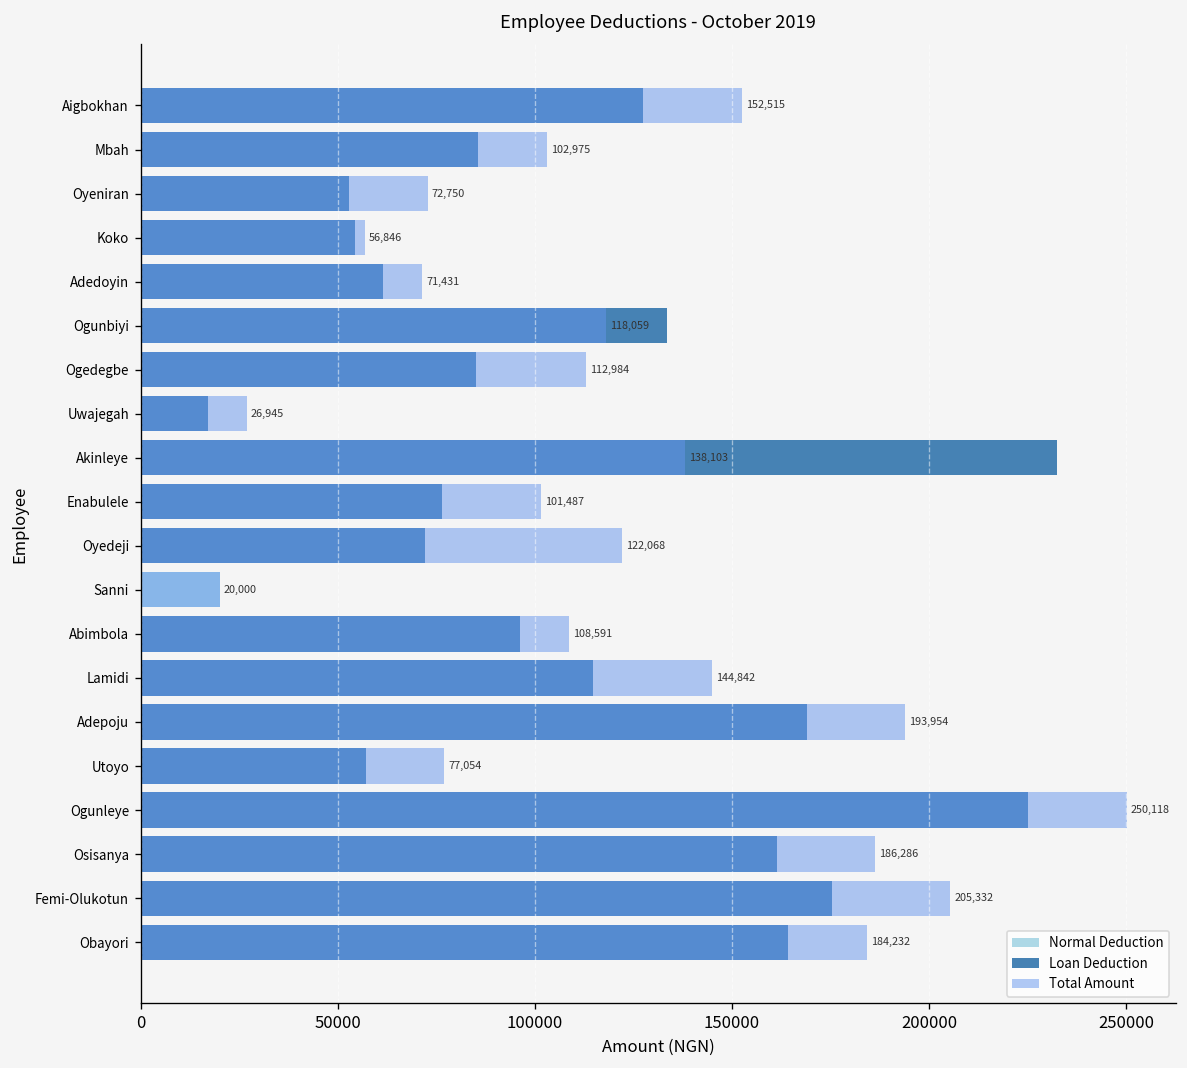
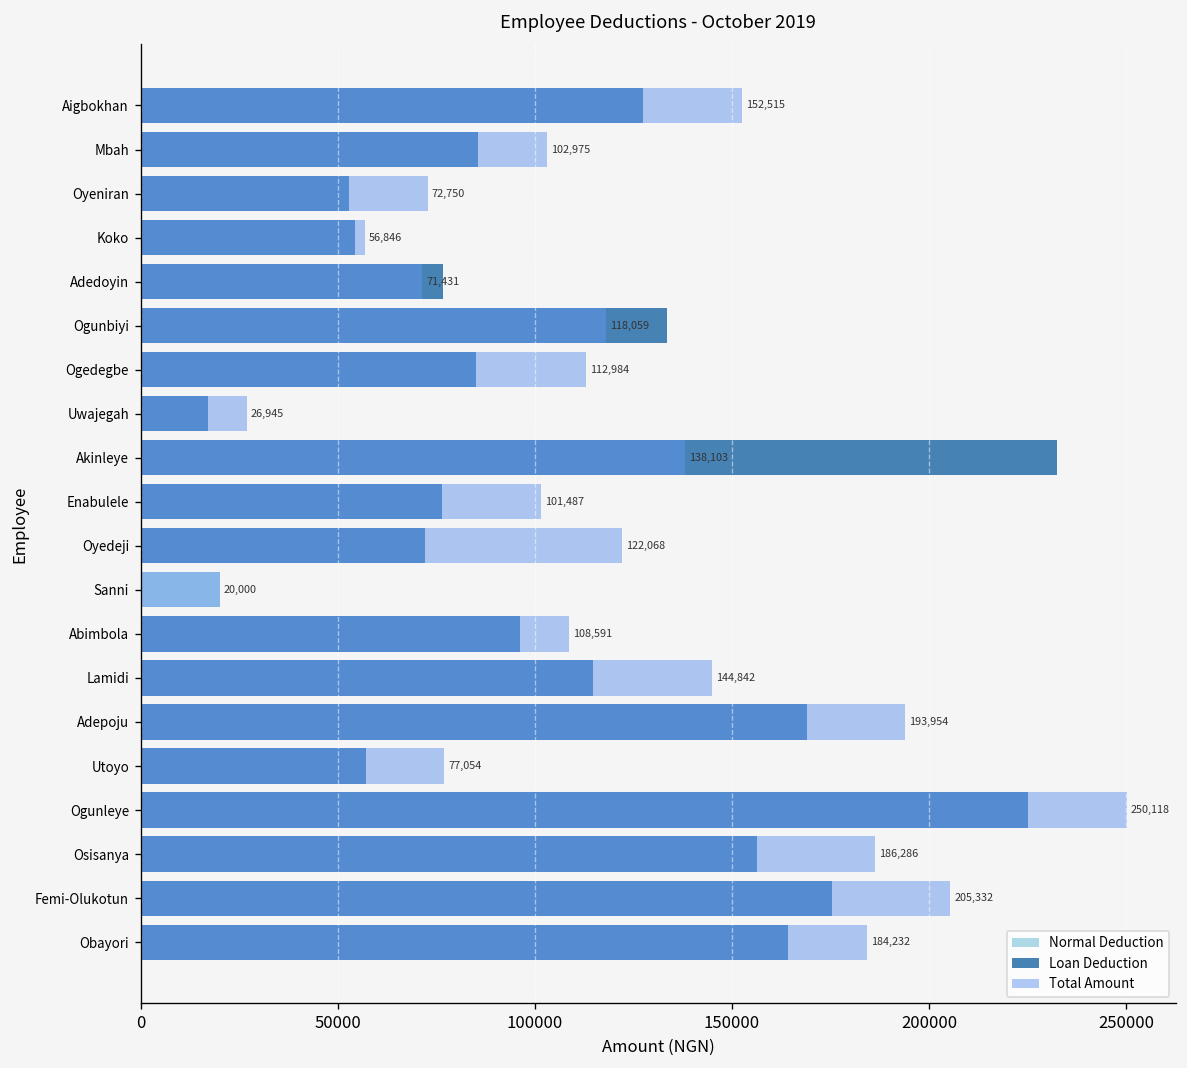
  {
    "Loan Deduction": {
-     "Adedoyin": 61000,
+     "Adedoyin": 77000,
      "Sanni": 0,
-     "Osisanya": 161000
+     "Osisanya": 156000
    }
  }
